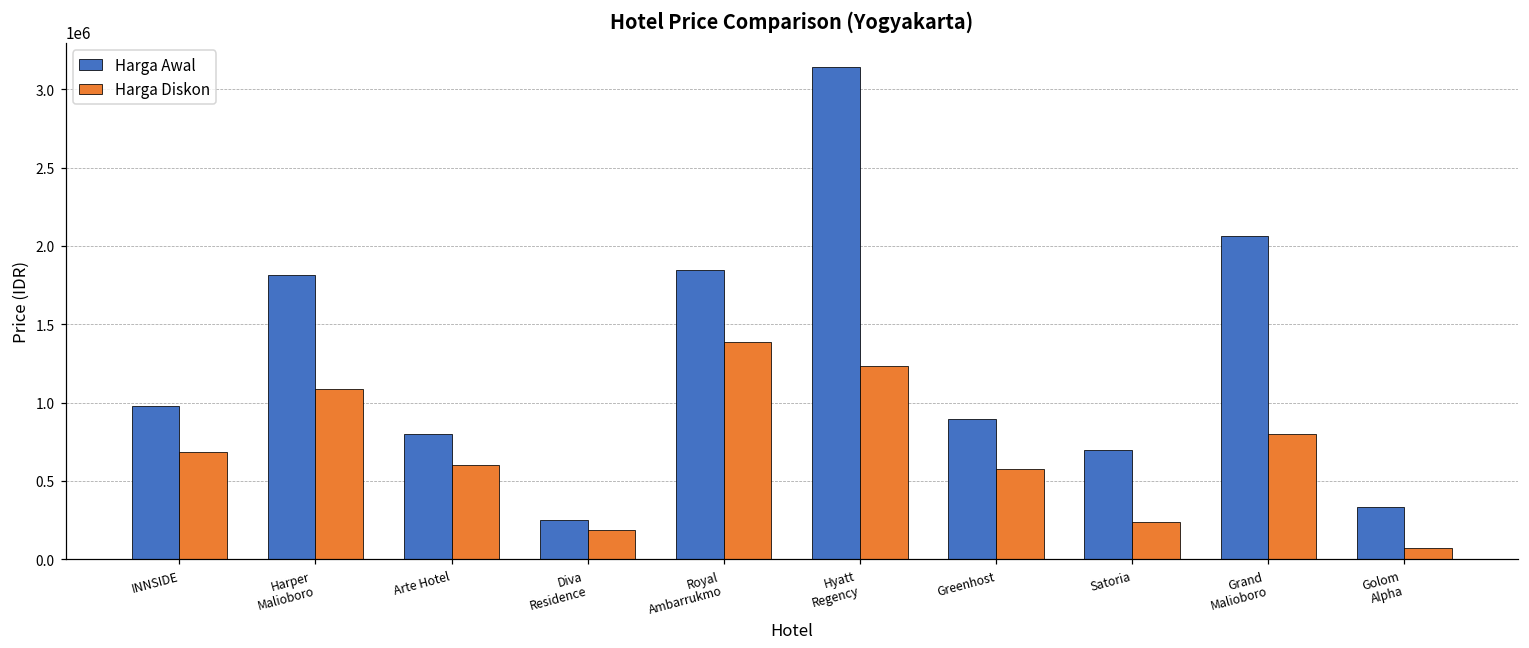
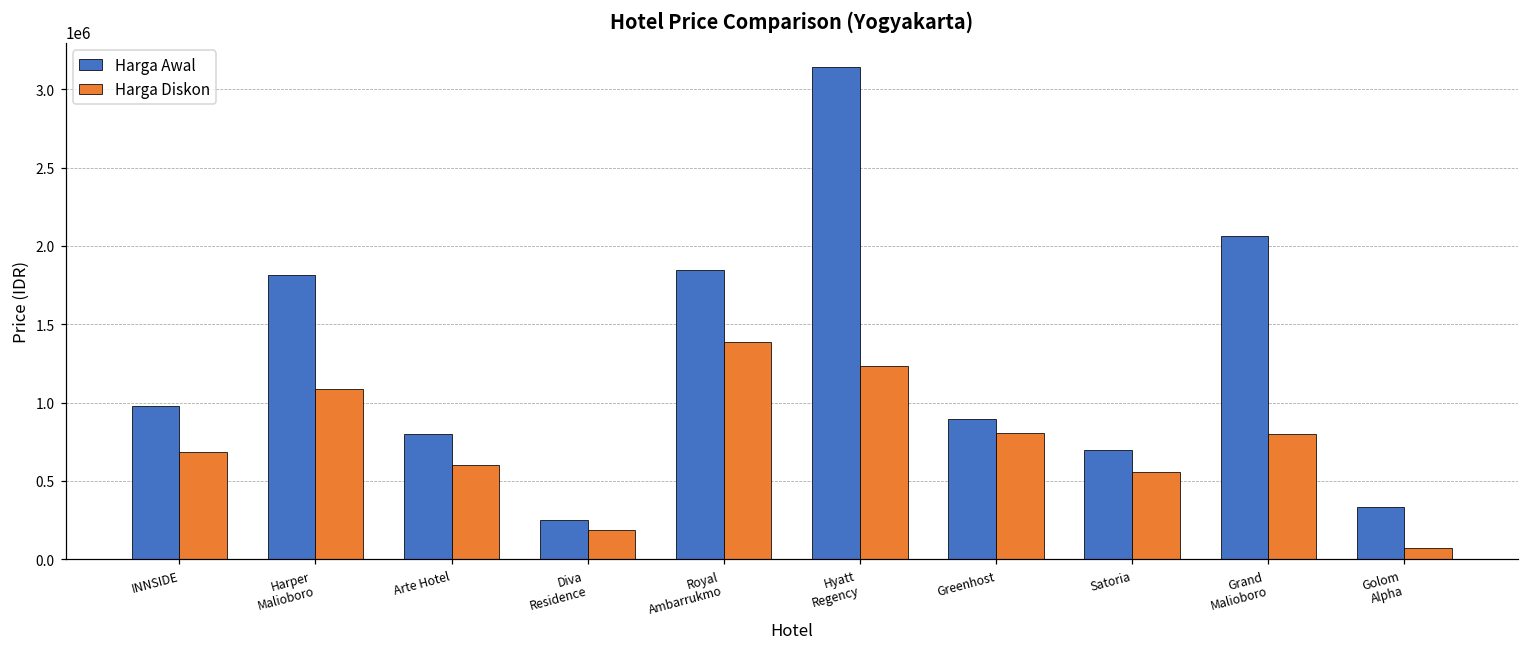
  {
    "Harga Awal": {
      "INNSIDE": 980000,
      "Harper Malioboro": 1810000,
      "Arte Hotel": 800000,
      "Diva Residence": 250000,
      "Royal Ambarrukmo": 1850000,
      "Hyatt Regency": 3140000,
      "Greenhost": 890000,
      "Satoria": 690000,
      "Grand Malioboro": 2070000,
      "Golom Alpha": 330000
    },
    "Harga Diskon": {
      "INNSIDE": 690000,
      "Harper Malioboro": 1090000,
      "Arte Hotel": 600000,
      "Diva Residence": 190000,
      "Royal Ambarrukmo": 1380000,
      "Hyatt Regency": 1230000,
-     "Greenhost": 580000,
-     "Satoria": 240000,
+     "Greenhost": 800000,
+     "Satoria": 560000,
      "Grand Malioboro": 800000,
      "Golom Alpha": 70000
    }
  }
